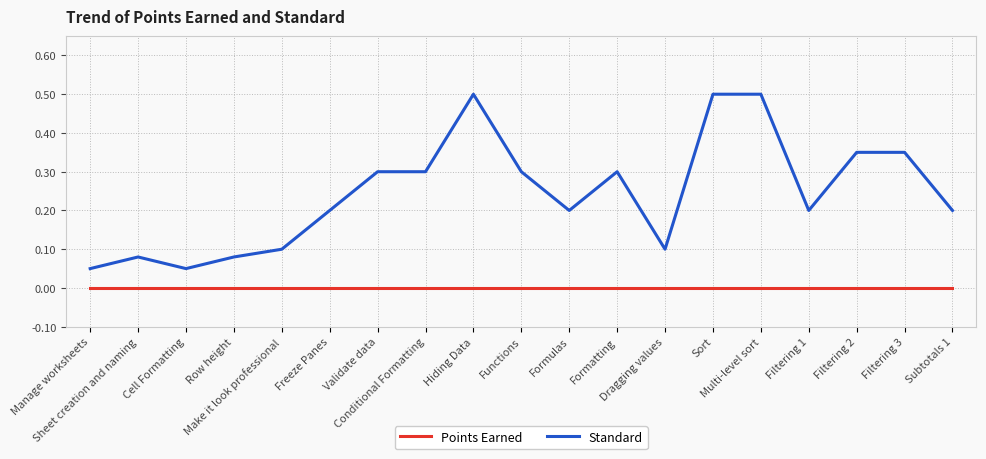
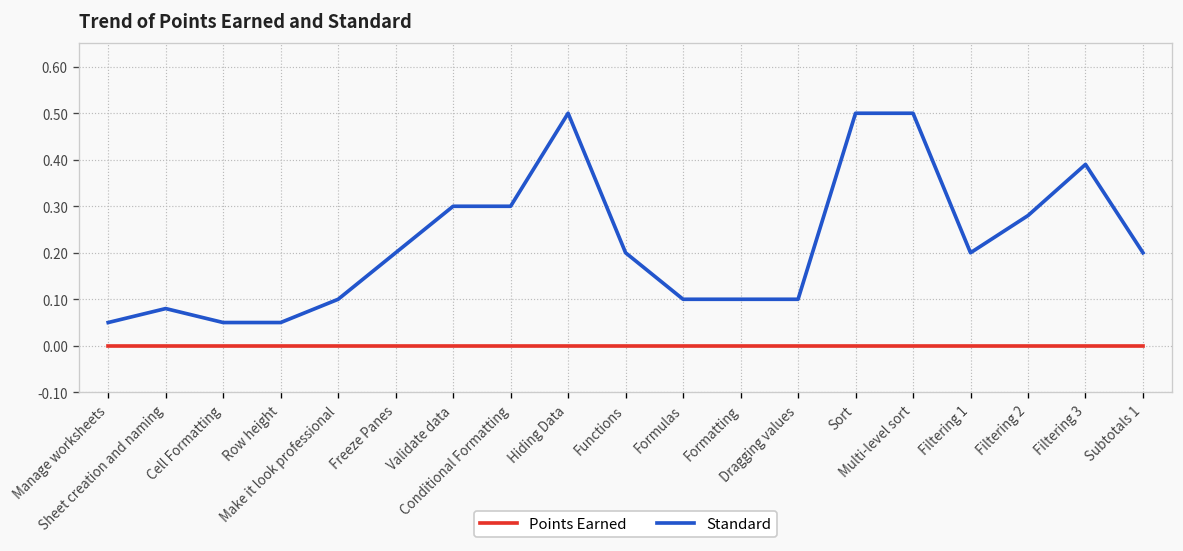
  {
    "Points Earned": {
      "Manage worksheets": 0.00,
      "Sheet creation and naming": 0.00,
      "Cell Formatting": 0.00,
      "Row height": 0.00,
      "Make it look professional": 0.00,
      "Freeze Panes": 0.00,
      "Validate data": 0.00,
      "Conditional Formatting": 0.00,
      "Hiding Data": 0.00,
      "Functions": 0.00,
      "Formulas": 0.00,
      "Formatting": 0.00,
      "Dragging values": 0.00,
      "Sort": 0.00,
      "Multi-level sort": 0.00,
      "Filtering 1": 0.00,
      "Filtering 2": 0.00,
      "Filtering 3": 0.00,
      "Subtotals 1": 0.00
    },
    "Standard": {
      "Manage worksheets": 0.05,
      "Sheet creation and naming": 0.08,
      "Cell Formatting": 0.05,
-     "Row height": 0.08,
+     "Row height": 0.05,
      "Make it look professional": 0.10,
      "Freeze Panes": 0.20,
      "Validate data": 0.30,
      "Conditional Formatting": 0.30,
      "Hiding Data": 0.50,
-     "Functions": 0.3,
-     "Formulas": 0.2,
-     "Formatting": 0.3,
+     "Functions": 0.2,
+     "Formulas": 0.1,
+     "Formatting": 0.1,
      "Dragging values": 0.10,
      "Sort": 0.50,
      "Multi-level sort": 0.50,
      "Filtering 1": 0.20,
-     "Filtering 2": 0.35,
-     "Filtering 3": 0.35,
+     "Filtering 2": 0.28,
+     "Filtering 3": 0.39,
      "Subtotals 1": 0.20
    }
  }
